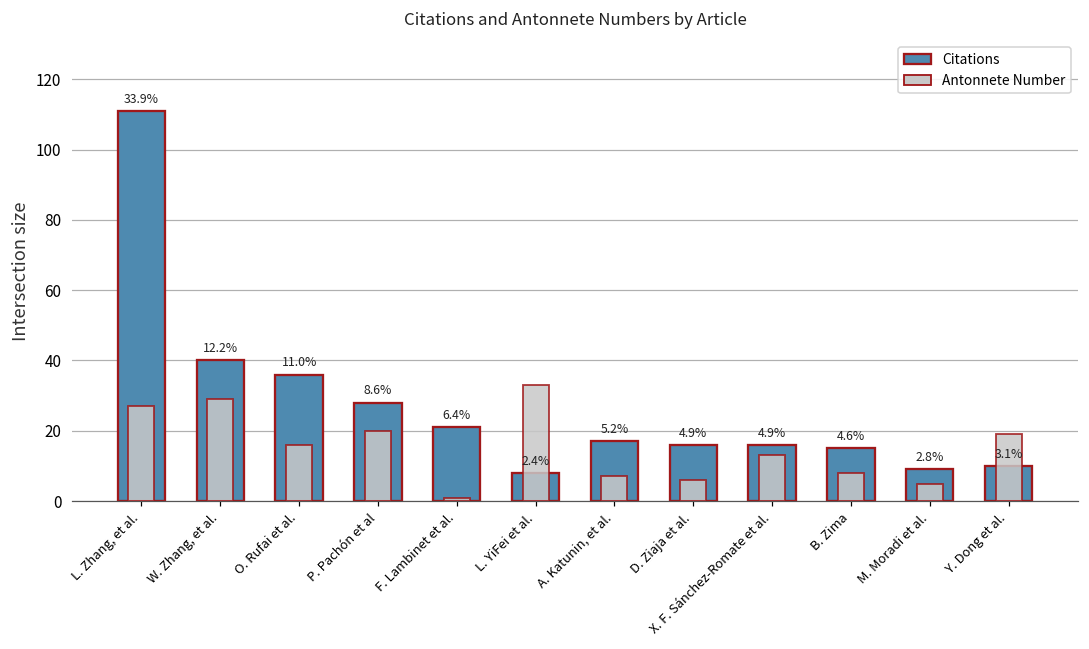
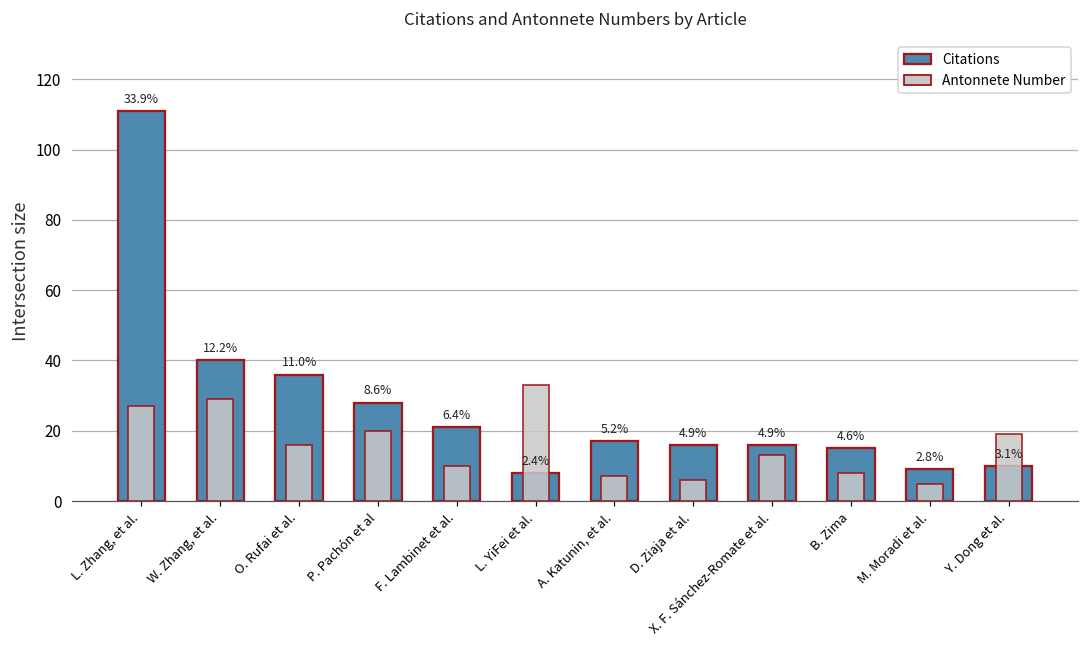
  {
    "Antonnete Number": {
-     "F. Lambinet et al.": 1
+     "F. Lambinet et al.": 10
    }
  }
